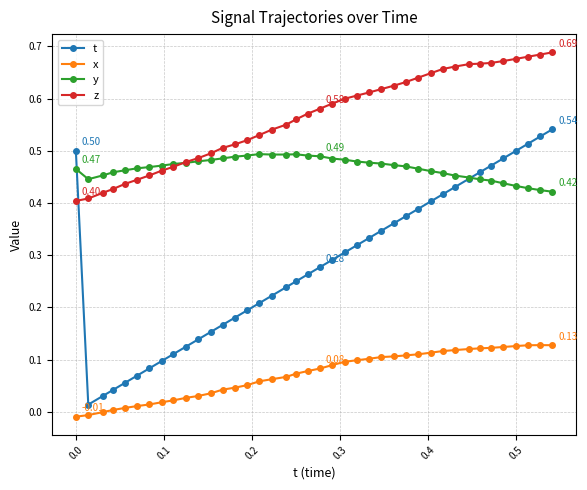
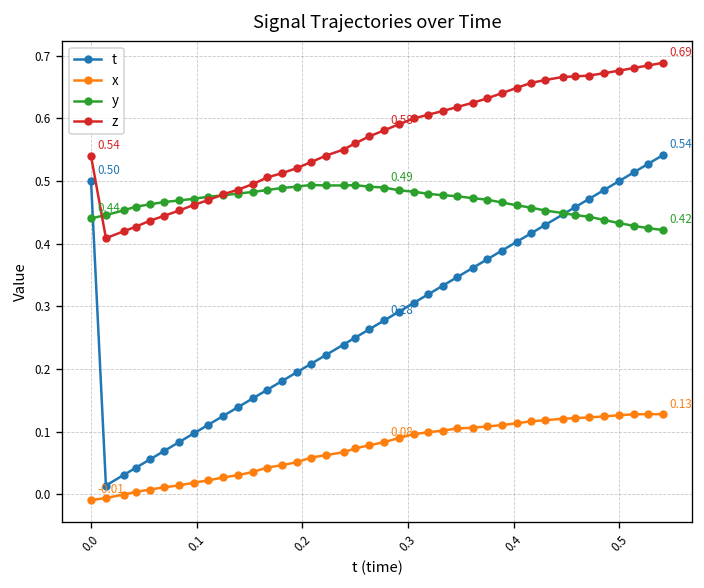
  {
    "t": {
      "0.0": 0.50
    },
    "y": {
-     "0.0": 0.47
+     "0.0": 0.44
    },
    "z": {
-     "0.0": 0.40
+     "0.0": 0.54
    }
  }
